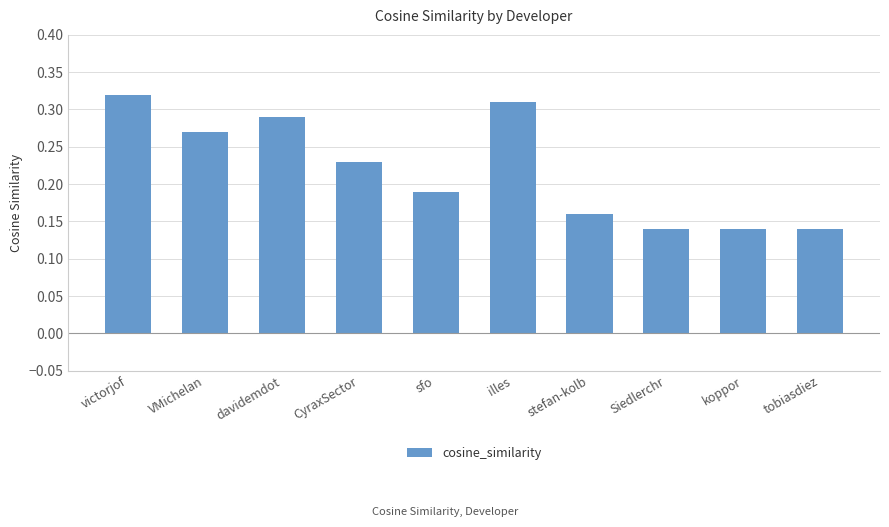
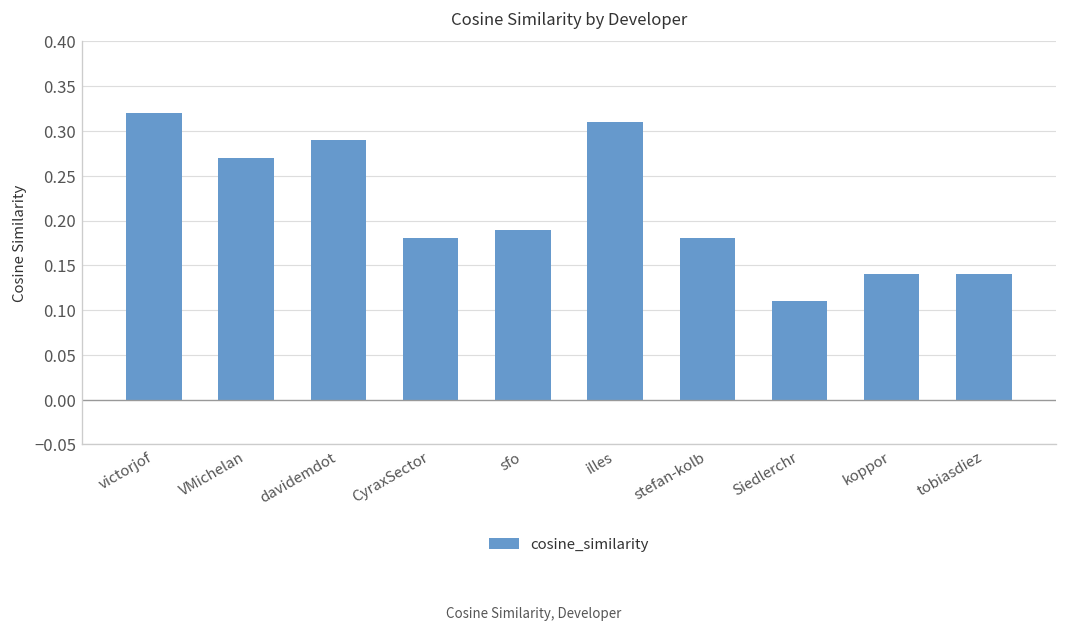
  {
    "victorjof": 0.32,
    "VMichelan": 0.27,
    "davidemdot": 0.29,
-   "CyraxSector": 0.23,
+   "CyraxSector": 0.18,
    "sfo": 0.19,
    "illes": 0.31,
-   "stefan-kolb": 0.16,
-   "Siedlerchr": 0.14,
+   "stefan-kolb": 0.18,
+   "Siedlerchr": 0.11,
    "koppor": 0.14,
    "tobiasdiez": 0.14
  }
